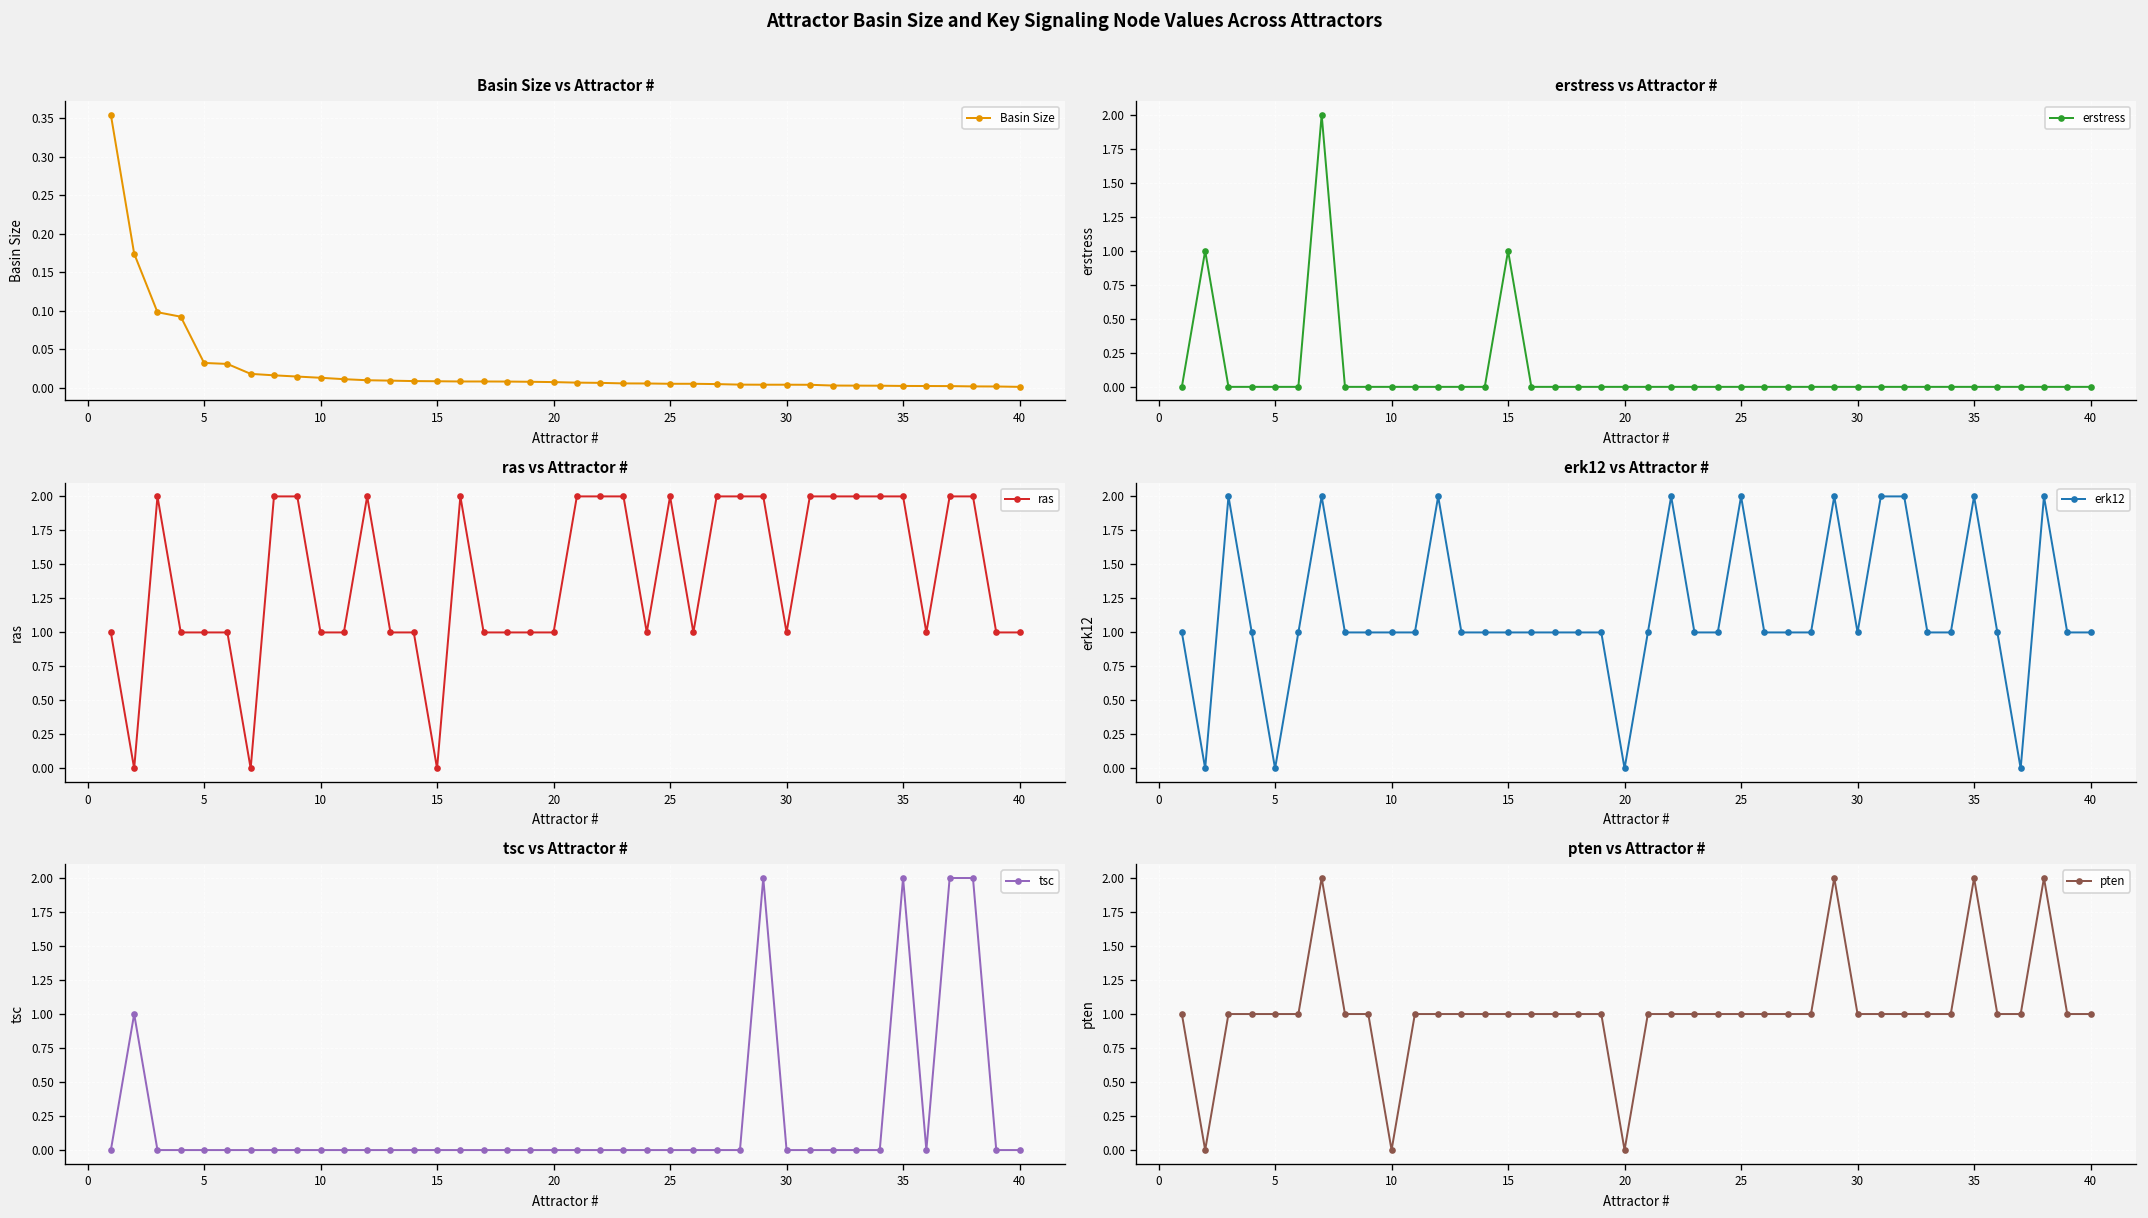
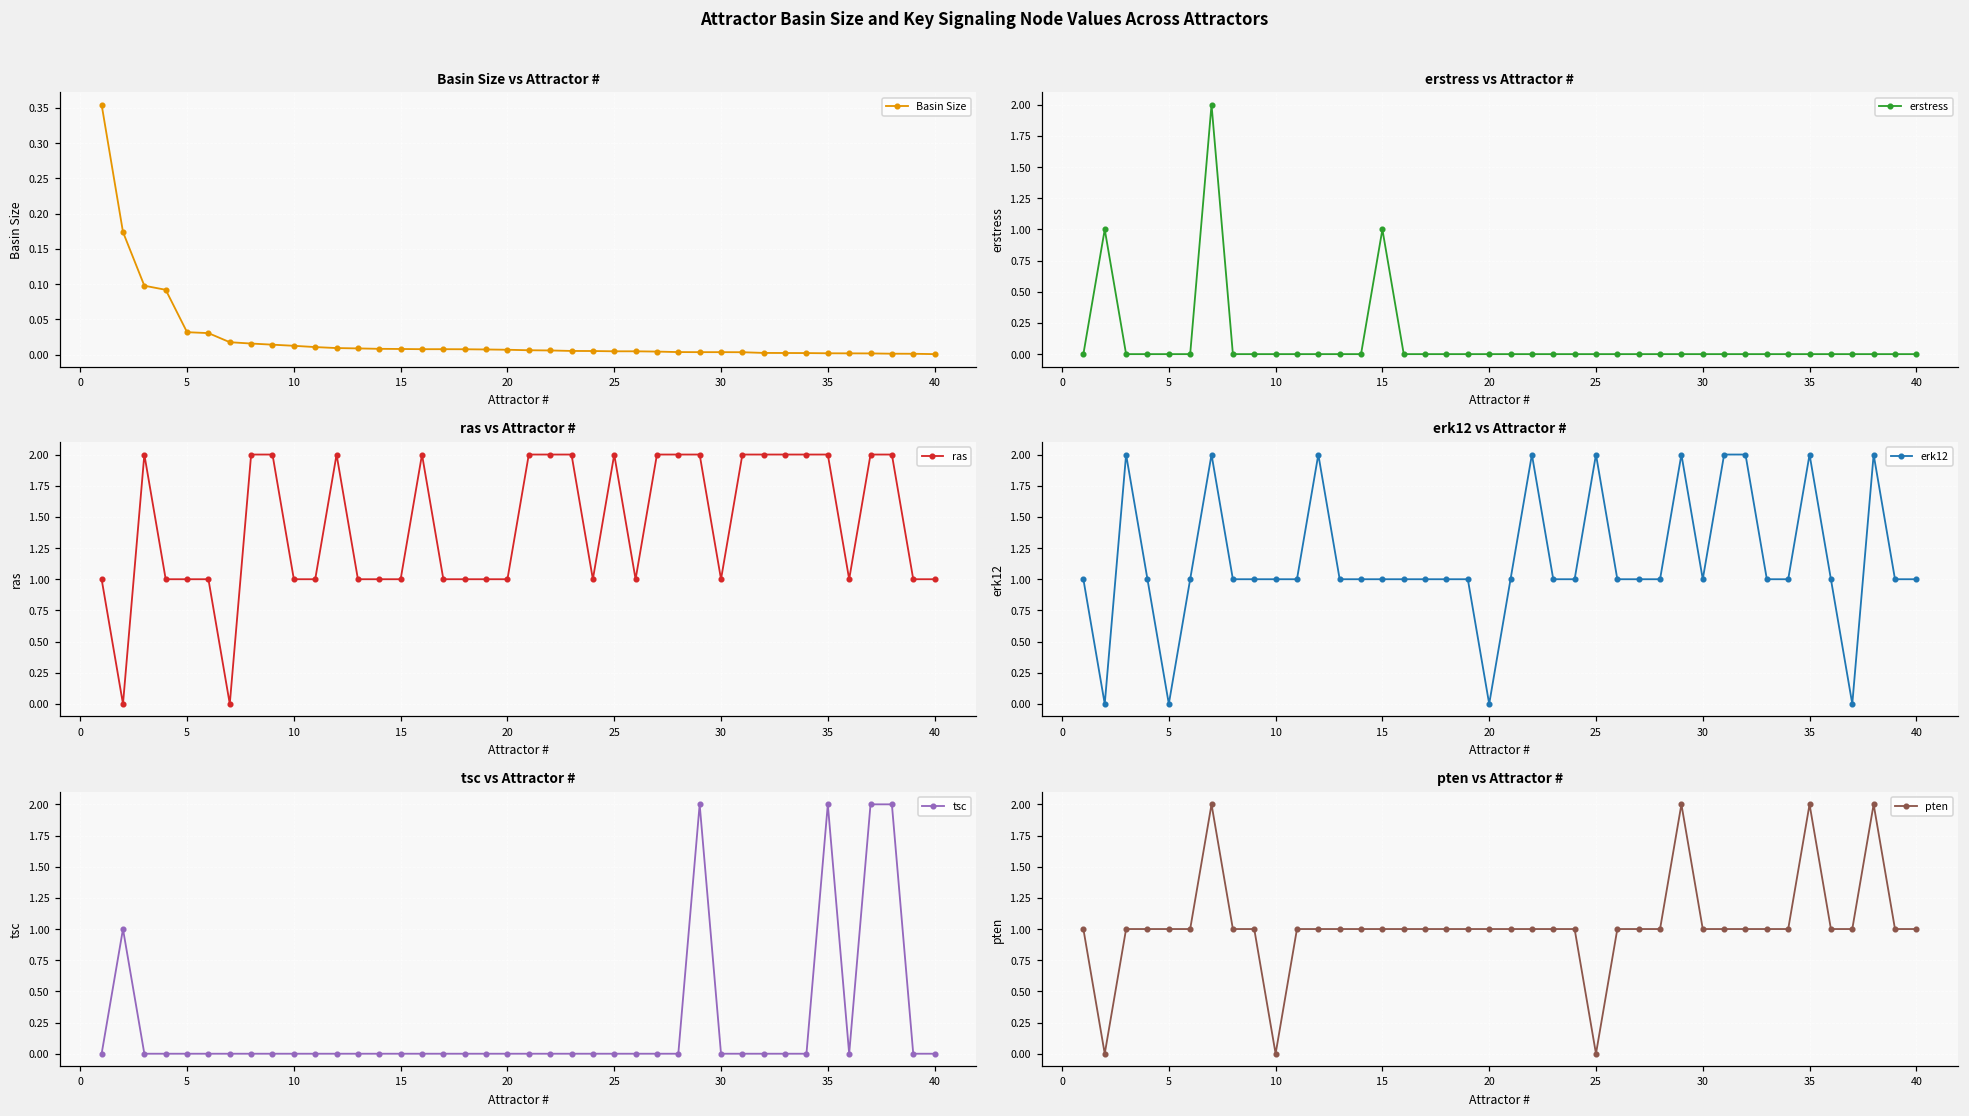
  {
    "Basin Size vs Attractor #": {
      "5": 0.03,
      "10": 0.01,
      "15": 0.01,
      "20": 0.01,
      "25": 0.00,
      "30": 0.00,
      "35": 0.00,
      "40": 0.00
    },
    "erstress vs Attractor #": {
      "5": 0.00,
      "10": 0.00,
      "15": 1.00,
      "20": 0.00,
      "25": 0.00,
      "30": 0.00,
      "35": 0.00,
      "40": 0.00
    },
    "ras vs Attractor #": {
      "5": 1,
      "10": 1,
-     "15": 0,
+     "15": 1,
      "20": 1,
      "25": 2,
      "30": 1,
      "35": 2,
      "40": 1
    },
    "erk12 vs Attractor #": {
      "5": 0.00,
      "10": 1.00,
      "15": 1.00,
      "20": 0.00,
      "25": 2.00,
      "30": 1.00,
      "35": 2.00,
      "40": 1.00
    },
    "tsc vs Attractor #": {
      "5": 0.00,
      "10": 0.00,
      "15": 0.00,
      "20": 0.00,
      "25": 0.00,
      "30": 0.00,
      "35": 2.00,
      "40": 0.00
    },
    "pten vs Attractor #": {
      "5": 1,
      "10": 0,
      "15": 1,
-     "20": 0,
-     "25": 1,
+     "20": 1,
+     "25": 0,
      "30": 1,
      "35": 2,
      "40": 1
    }
  }
